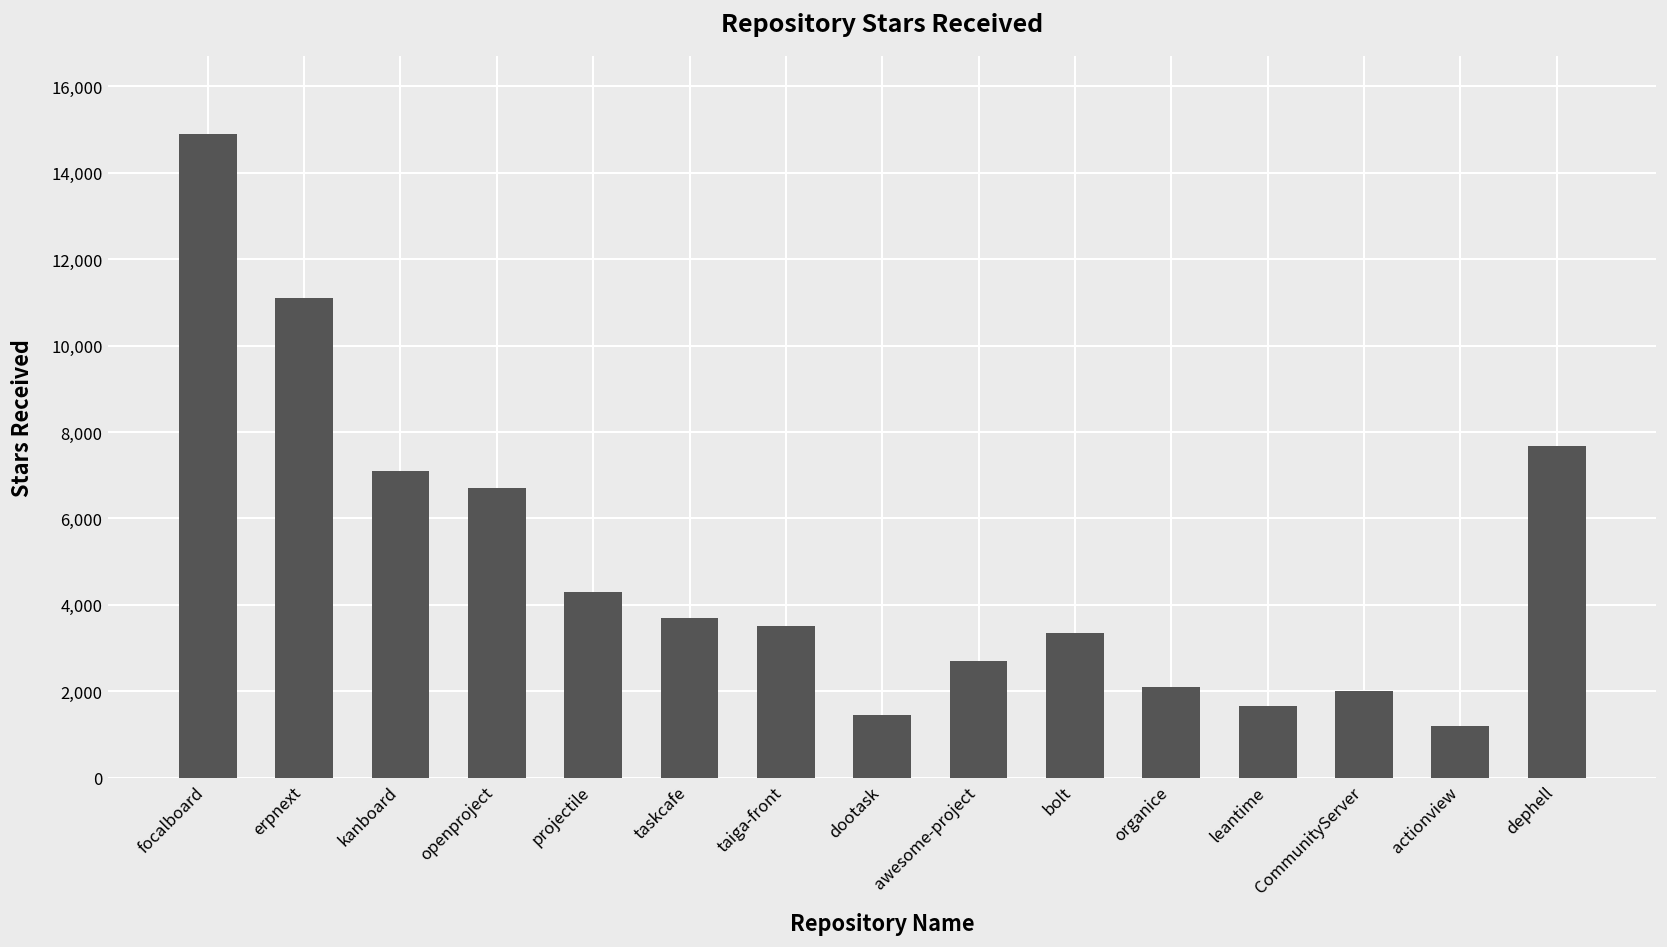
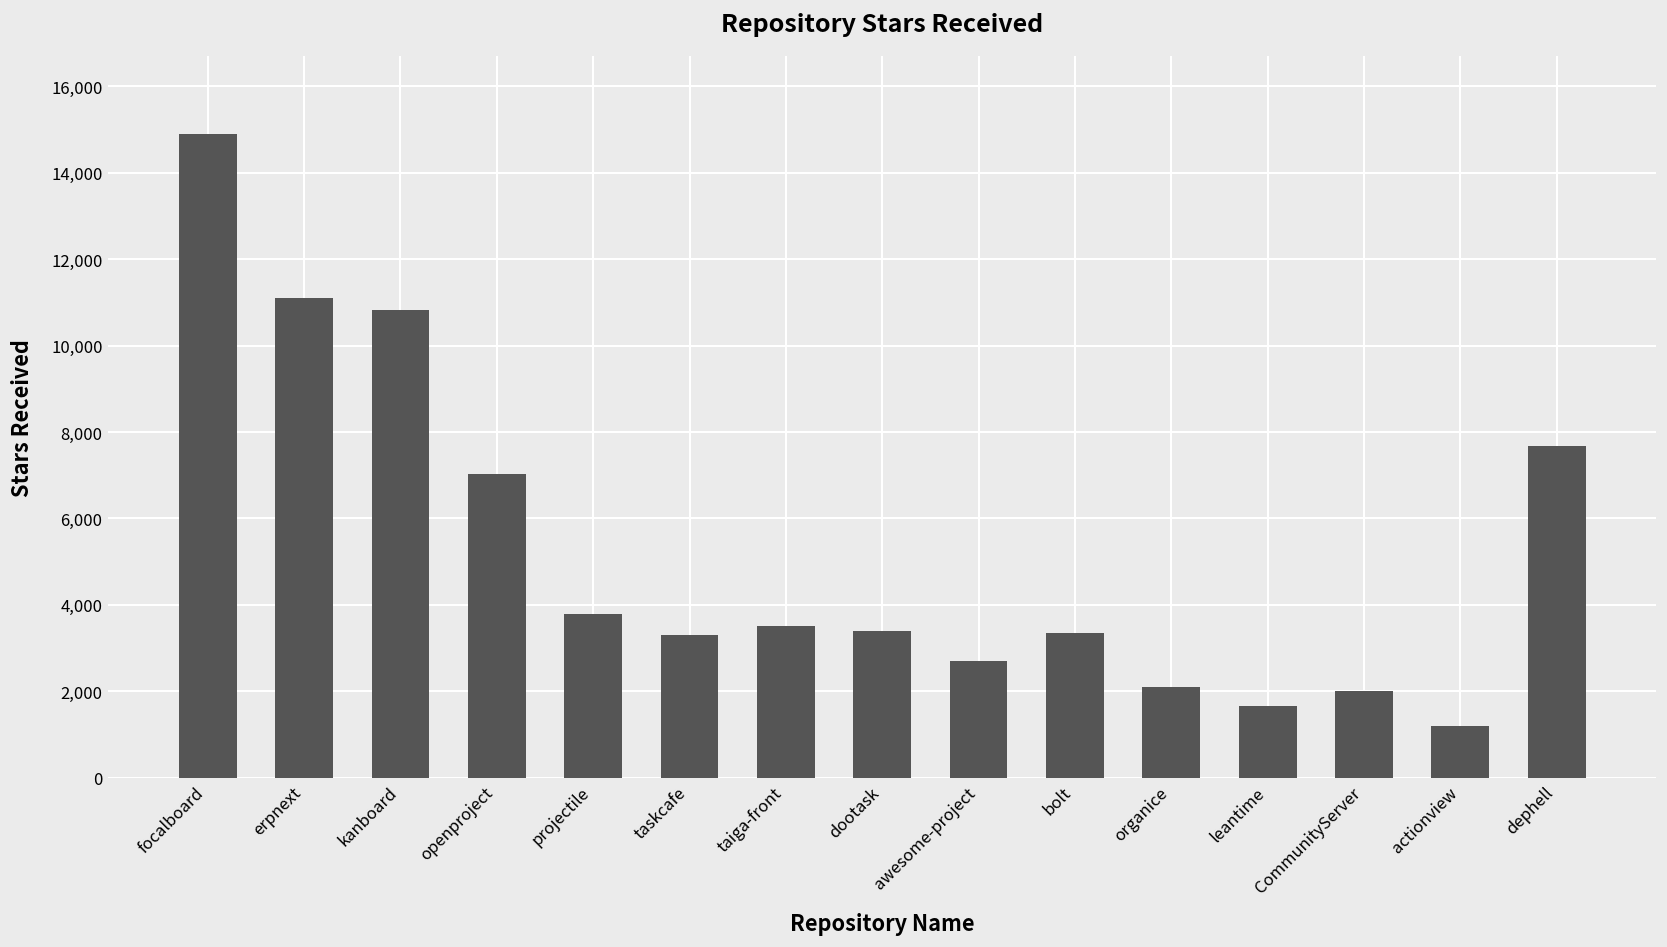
  {
    "focalboard": "14,900",
    "erpnext": "11,100",
-   "kanboard": "7,100",
-   "openproject": "6,700",
-   "projectile": "4,300",
-   "taskcafe": "3,700",
+   "kanboard": "10,800",
+   "openproject": "7,000",
+   "projectile": "3,800",
+   "taskcafe": "3,300",
    "taiga-front": "3,500",
-   "dootask": "1,500",
+   "dootask": "3,400",
    "awesome-project": "2,700",
    "bolt": "3,300",
    "organice": "2,100",
    "leantime": "1,700",
    "CommunityServer": "2,000",
    "actionview": "1,200",
    "dephell": "7,700"
  }
